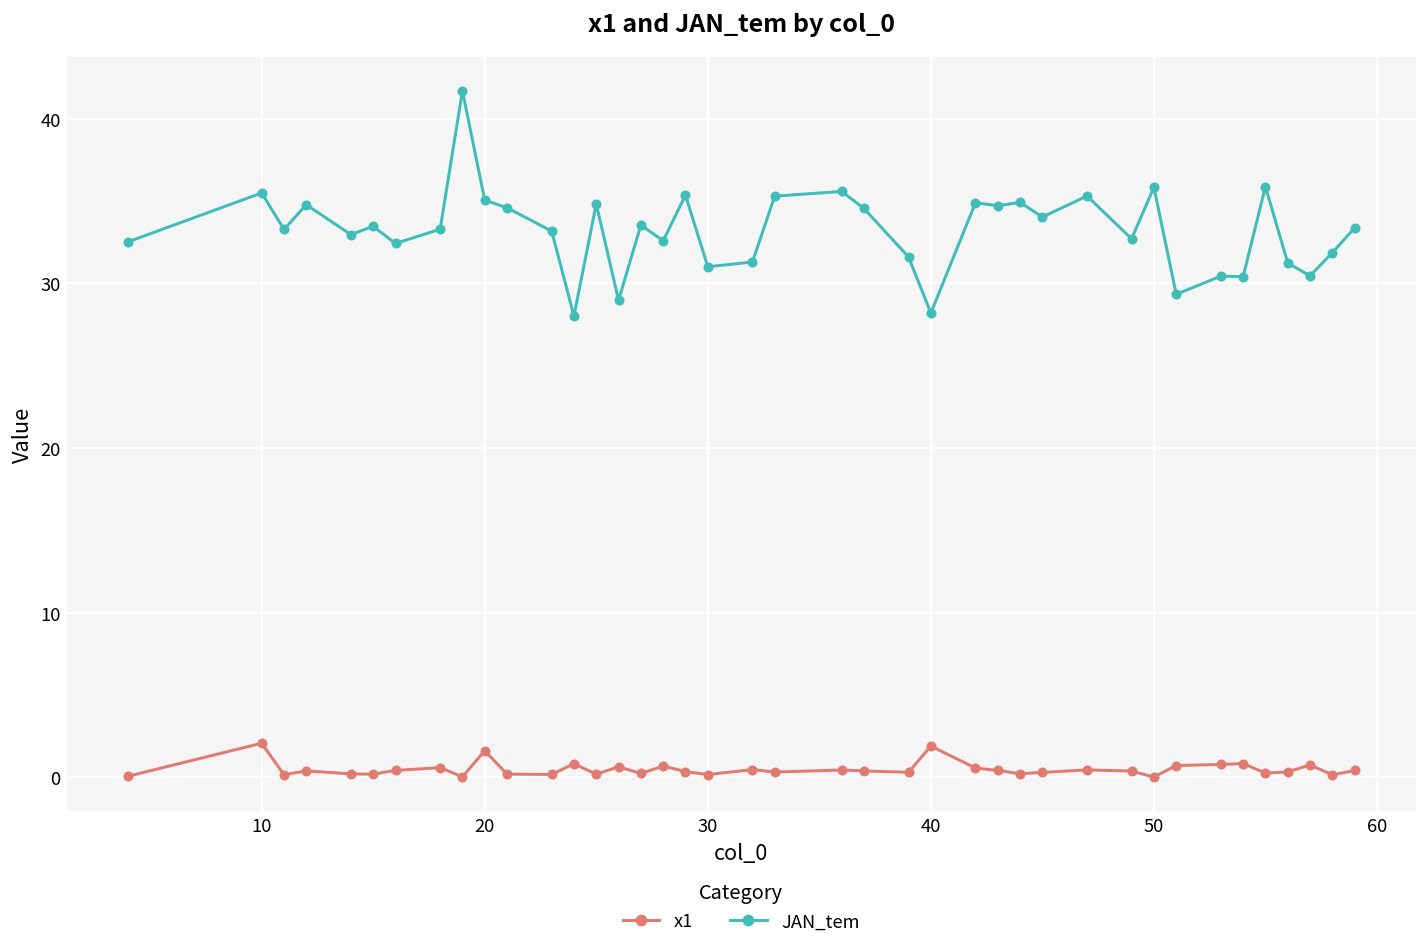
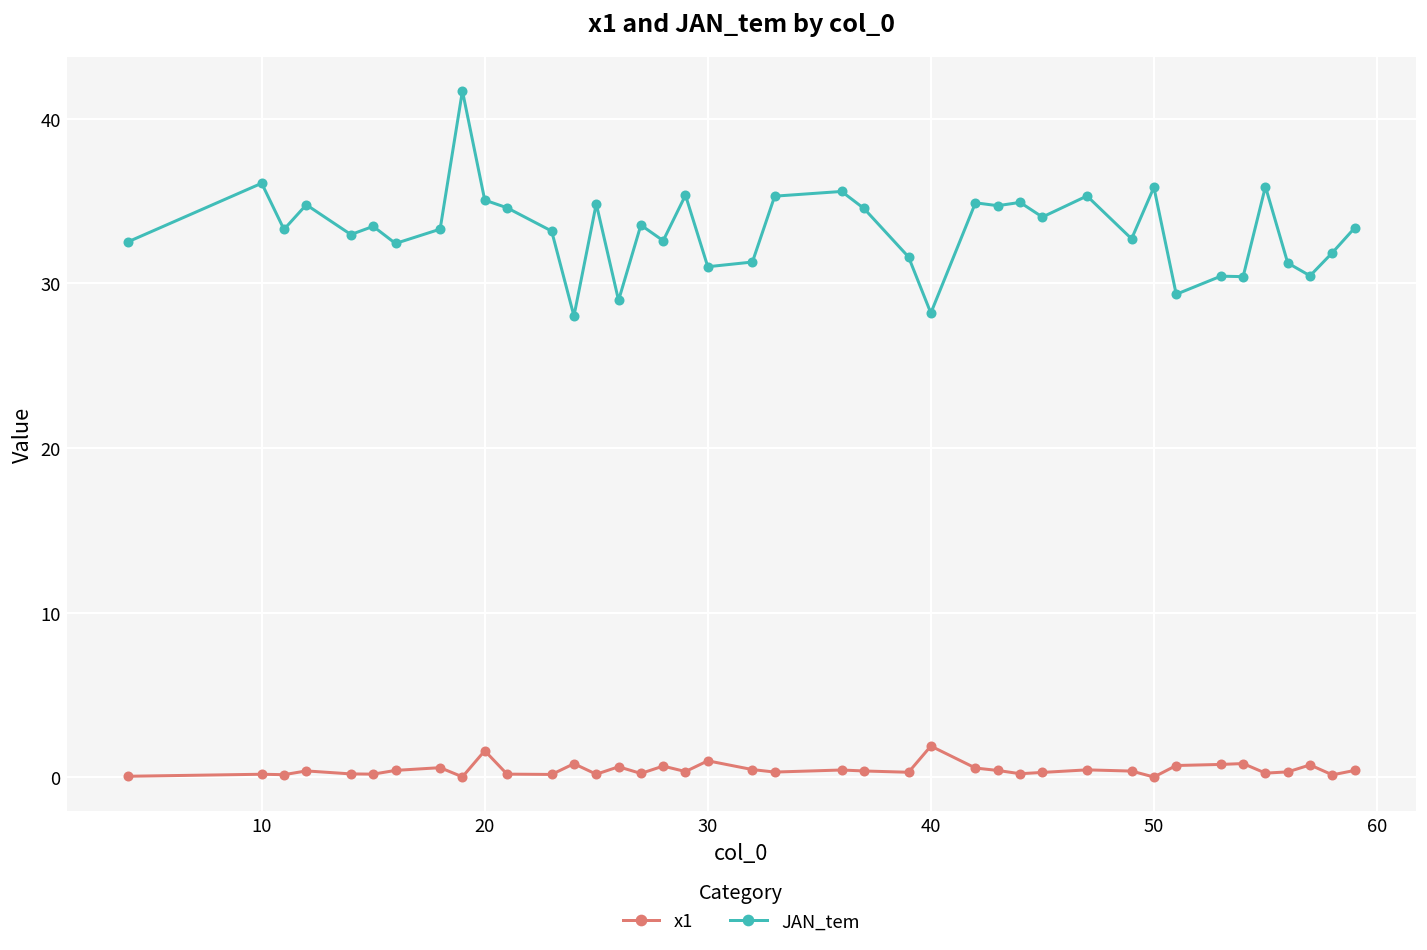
  {
    "x1": {
-     "10": 2.1,
+     "10": 0.2,
      "20": 1.6,
-     "30": 0.2,
+     "30": 1.0,
      "40": 1.9,
      "50": 0.0
    },
    "JAN_tem": {
-     "10": 35.5,
+     "10": 36.1,
      "20": 35.1,
      "30": 31.0,
      "40": 28.2,
      "50": 35.8
    }
  }
